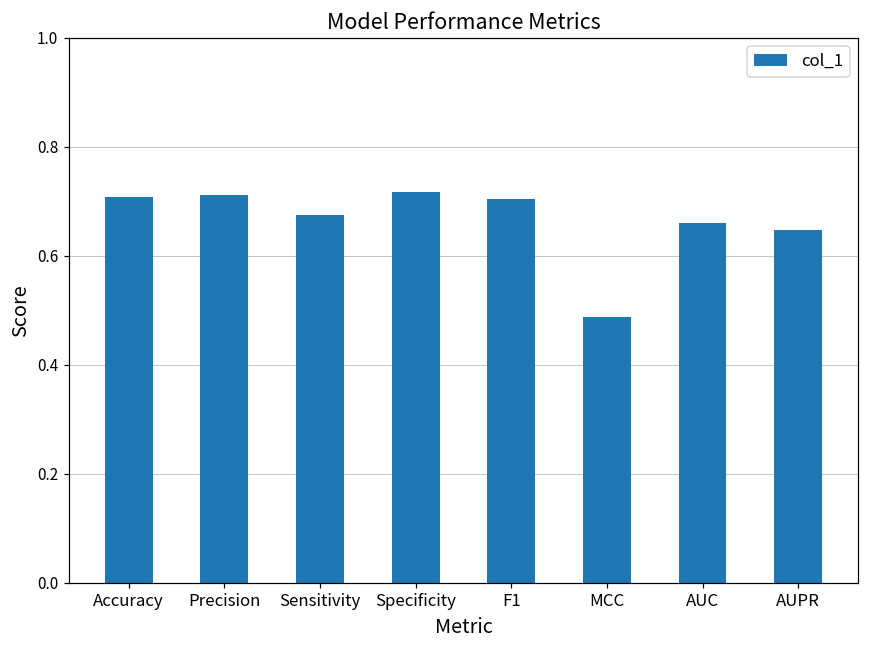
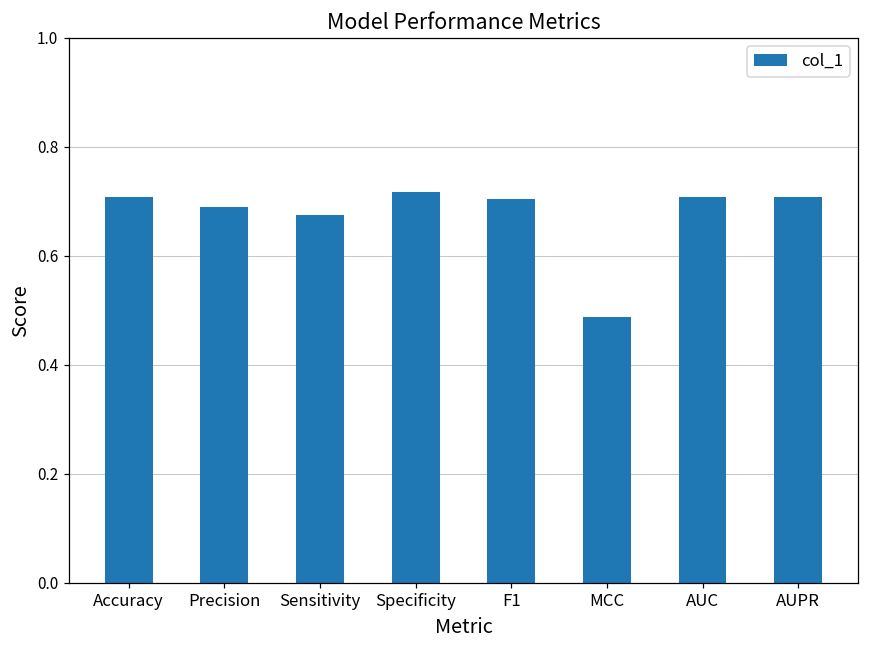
  {
    "Accuracy": 0.71,
-   "Precision": 0.71,
+   "Precision": 0.69,
    "Sensitivity": 0.68,
    "Specificity": 0.72,
    "F1": 0.70,
    "MCC": 0.49,
-   "AUC": 0.66,
-   "AUPR": 0.65
+   "AUC": 0.71,
+   "AUPR": 0.71
  }
